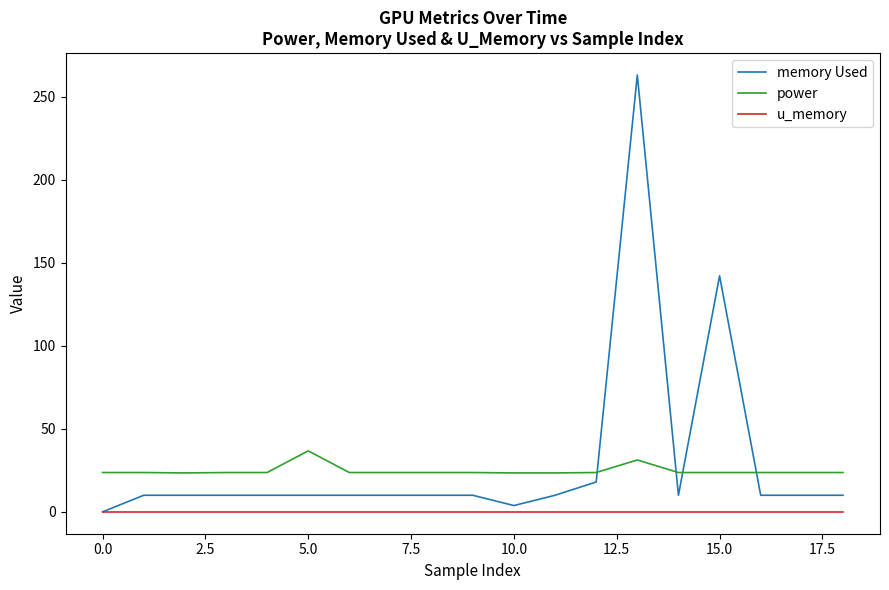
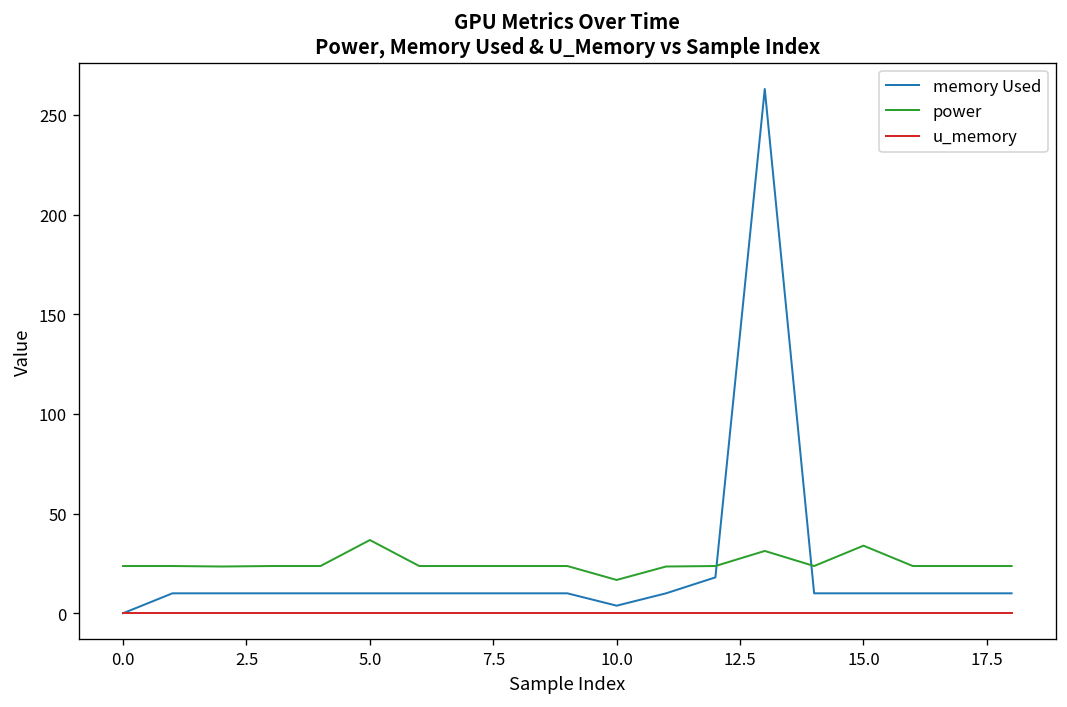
  {
    "memory Used": {
      "5.0": 10,
      "10.0": 4,
-     "15.0": 142
+     "15.0": 10
    },
    "power": {
      "0.0": 24,
      "5.0": 37,
-     "10.0": 23,
-     "15.0": 24
+     "10.0": 17,
+     "15.0": 34
    },
    "u_memory": {
      "5.0": 0,
      "10.0": 0,
      "15.0": 0
    }
  }
